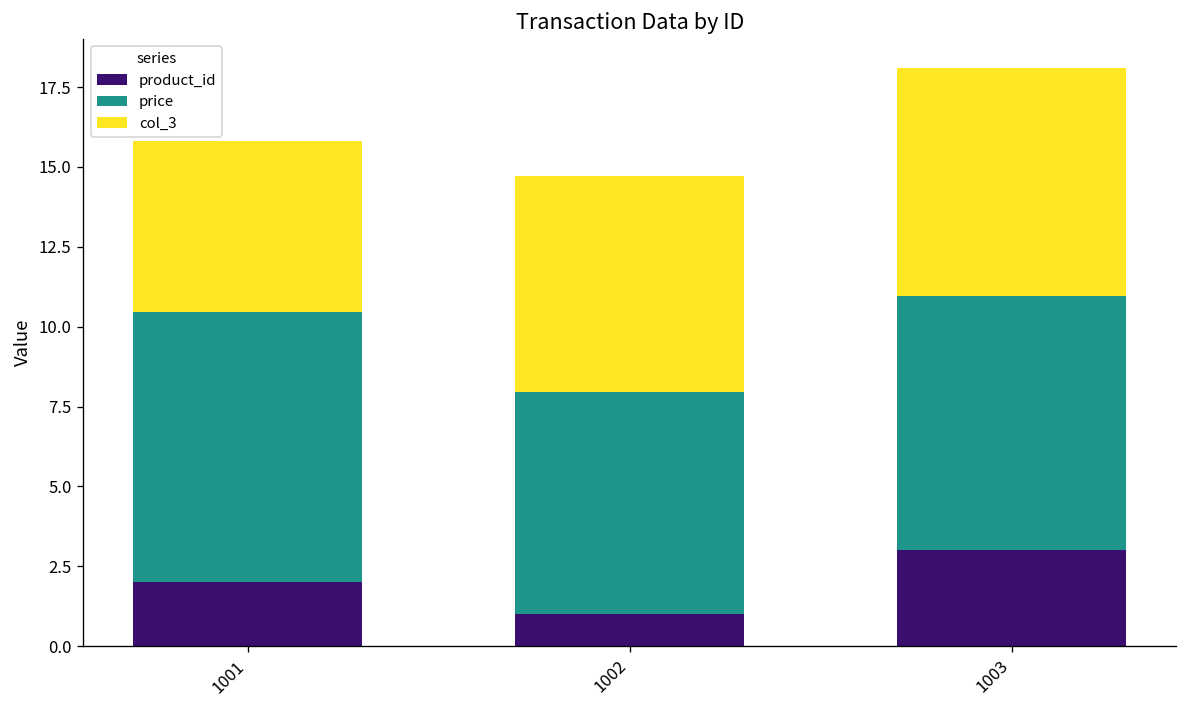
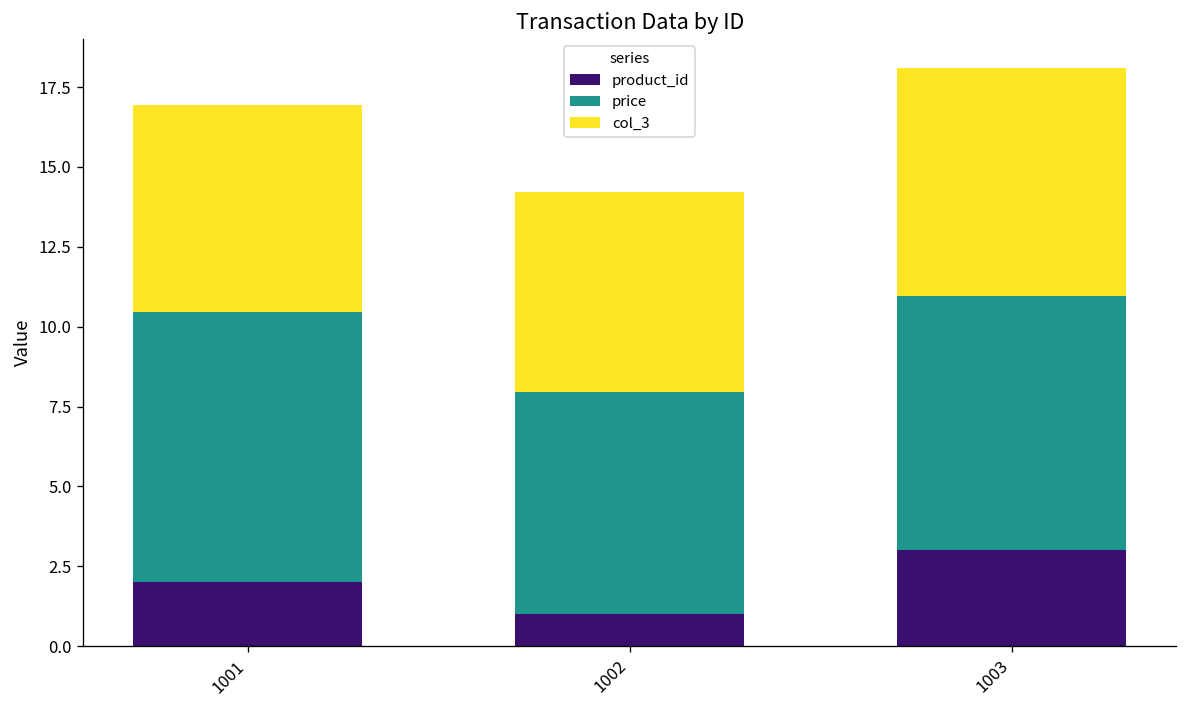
  {
    "product_id": {
      "1001": 2.0,
      "1002": 1.0,
      "1003": 3.0
    },
    "price": {
      "1001": 8.5,
      "1002": 6.9,
      "1003": 7.9
    },
    "col_3": {
-     "1001": 5.4,
-     "1002": 6.8,
+     "1001": 6.5,
+     "1002": 6.3,
      "1003": 7.2
    }
  }
